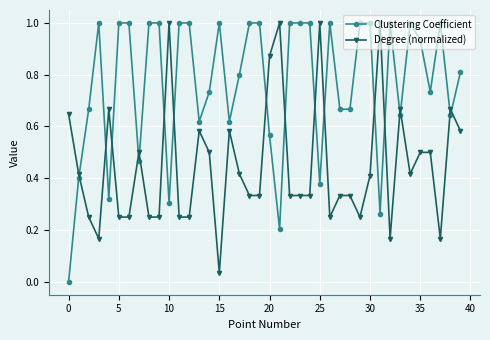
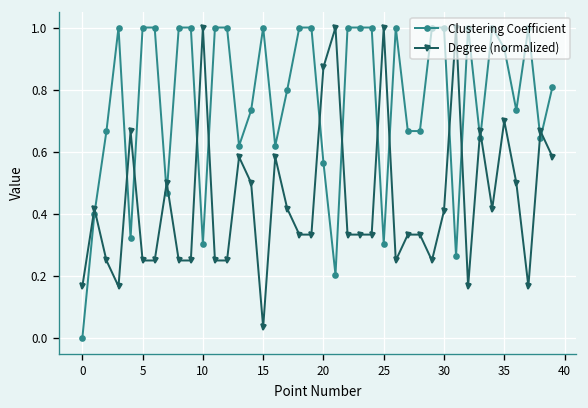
  {
    "Clustering Coefficient": {
      "0": 0.00,
      "5": 1.00,
      "10": 0.30,
      "15": 1.00,
      "20": 0.57,
-     "25": 0.38
+     "25": 0.30
    },
    "Degree (normalized)": {
-     "0": 0.65,
+     "0": 0.17,
      "5": 0.25,
      "10": 1.00,
      "15": 0.03,
      "20": 0.87,
      "25": 1.00,
      "30": 0.41,
-     "35": 0.5
+     "35": 0.7
    }
  }
